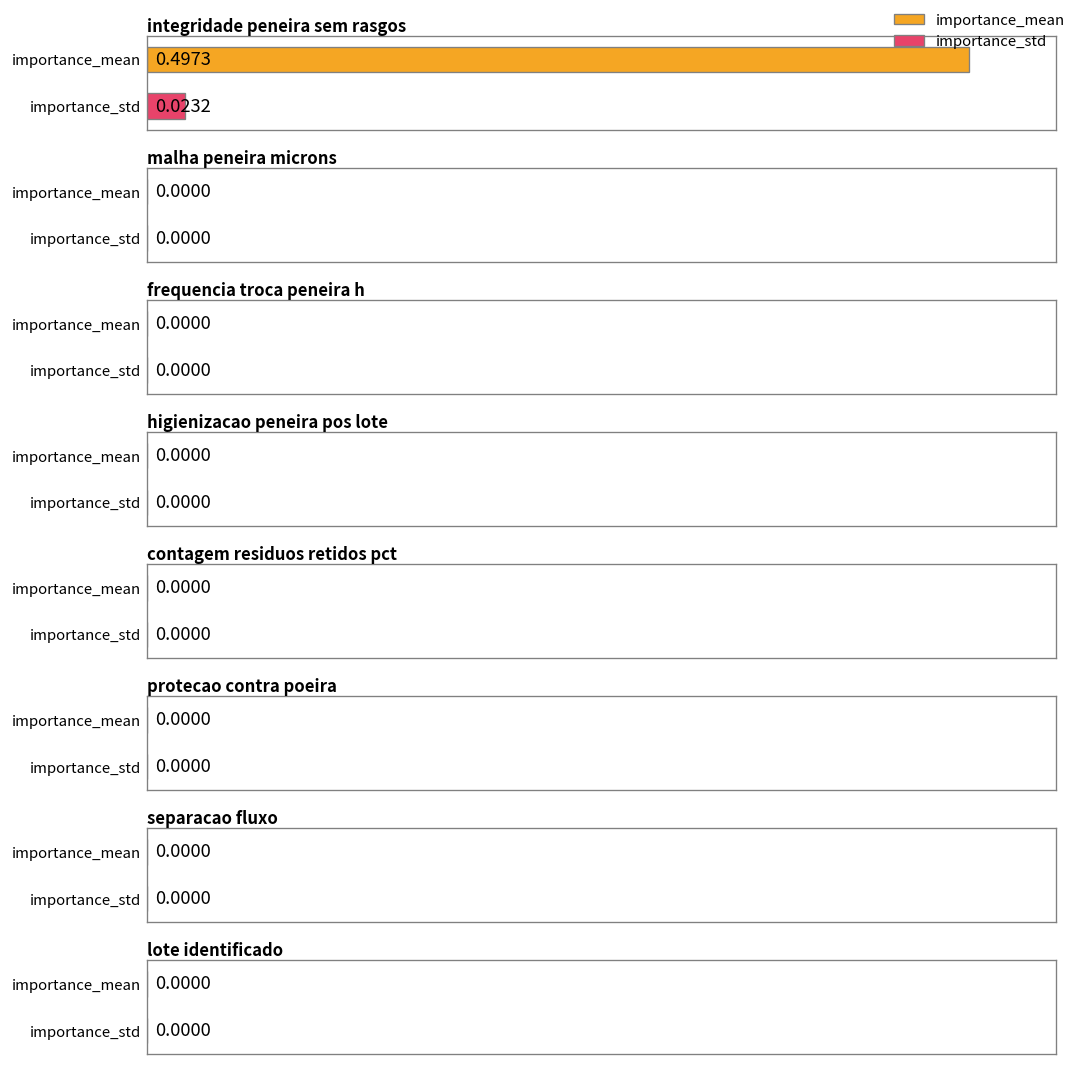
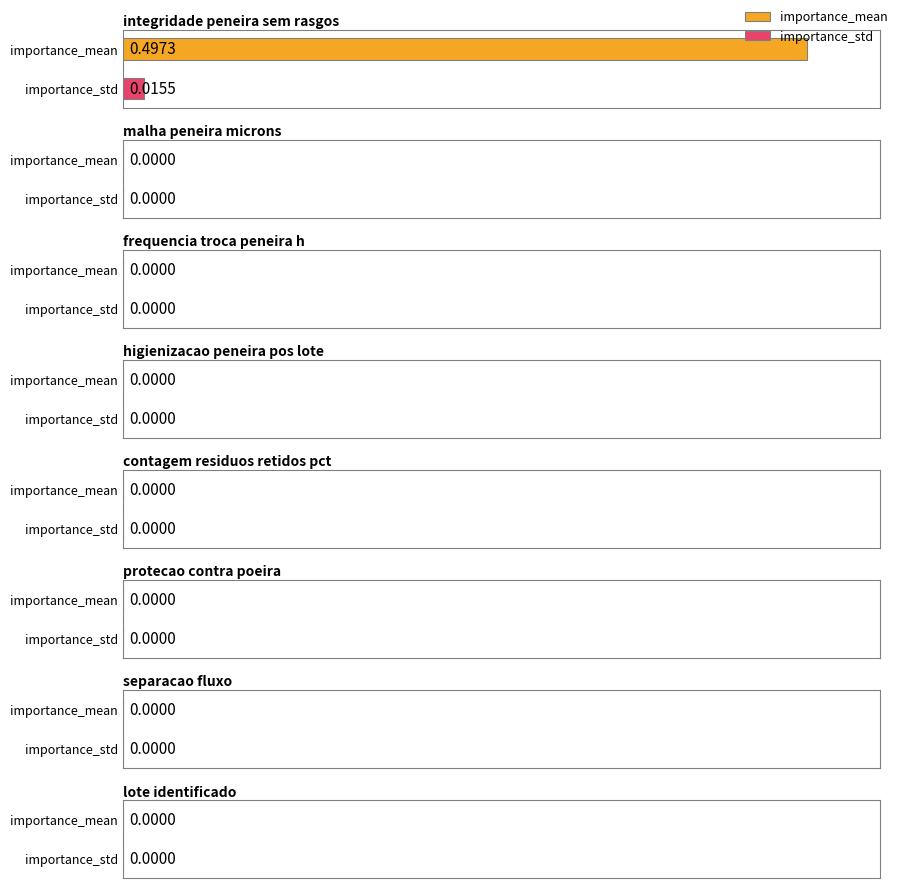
  {
    "integridade peneira sem rasgos": {
      "importance_mean": 0.4973,
-     "importance_std": 0.0232
+     "importance_std": 0.0155
    },
    "malha peneira microns": {
      "importance_mean": 0.0000,
      "importance_std": 0.0000
    },
    "frequencia troca peneira h": {
      "importance_mean": 0.0000,
      "importance_std": 0.0000
    },
    "higienizacao peneira pos lote": {
      "importance_mean": 0.0000,
      "importance_std": 0.0000
    },
    "contagem residuos retidos pct": {
      "importance_mean": 0.0000,
      "importance_std": 0.0000
    },
    "protecao contra poeira": {
      "importance_mean": 0.0000,
      "importance_std": 0.0000
    },
    "separacao fluxo": {
      "importance_mean": 0.0000,
      "importance_std": 0.0000
    },
    "lote identificado": {
      "importance_mean": 0.0000,
      "importance_std": 0.0000
    }
  }
